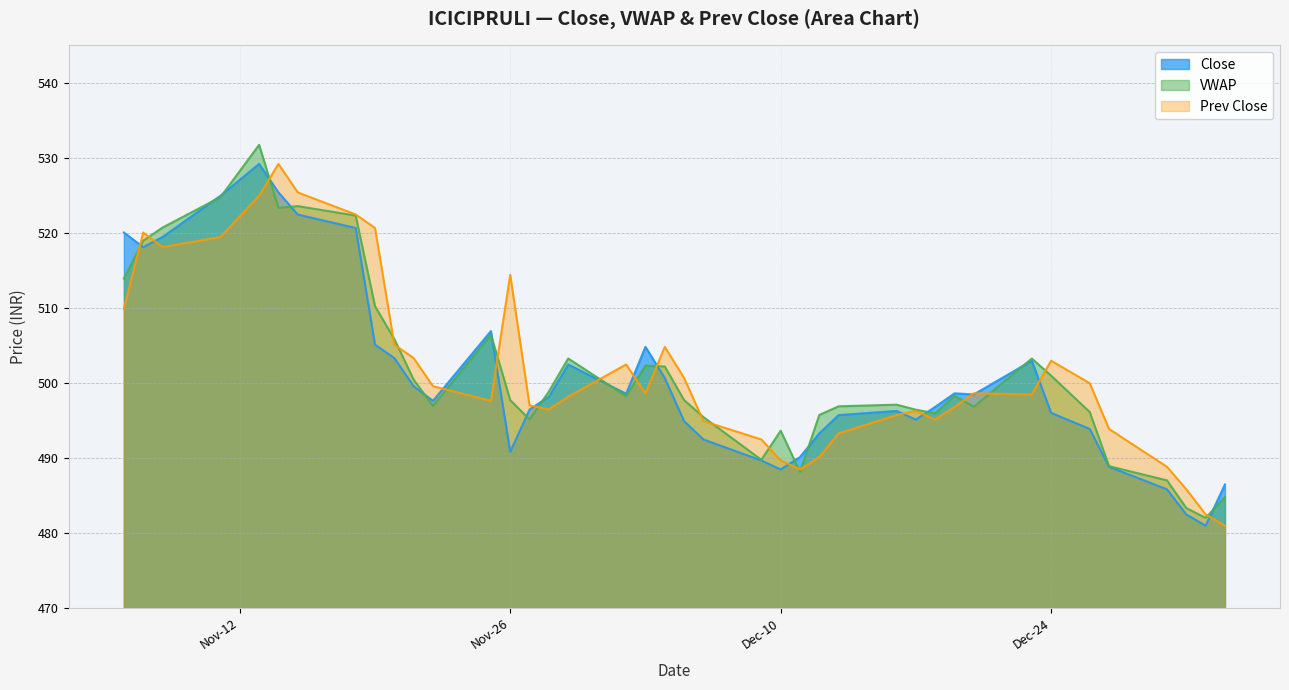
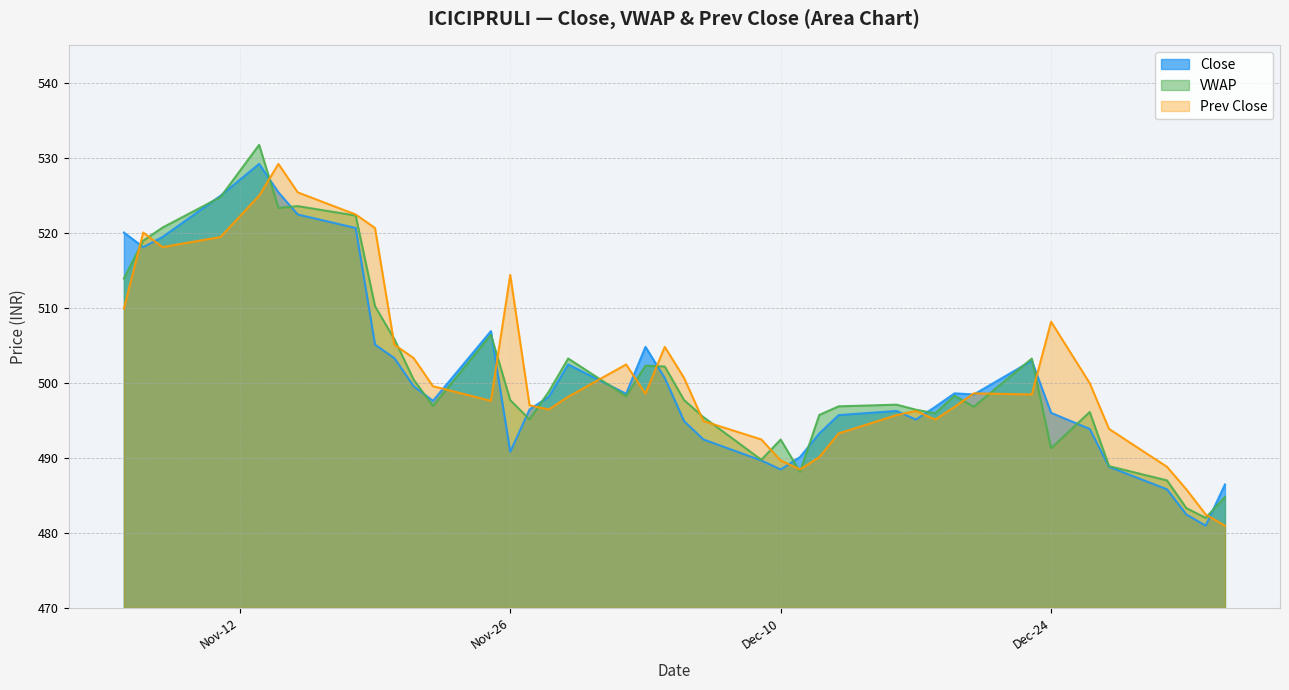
  {
    "Close": {
      "Nov-26": 491,
      "Dec-10": 488,
      "Dec-24": 496
    },
    "VWAP": {
      "Nov-26": 498,
-     "Dec-10": 494,
-     "Dec-24": 501
+     "Dec-10": 492,
+     "Dec-24": 491
    },
    "Prev Close": {
      "Nov-26": 514,
      "Dec-10": 490,
-     "Dec-24": 503
+     "Dec-24": 508
    }
  }
